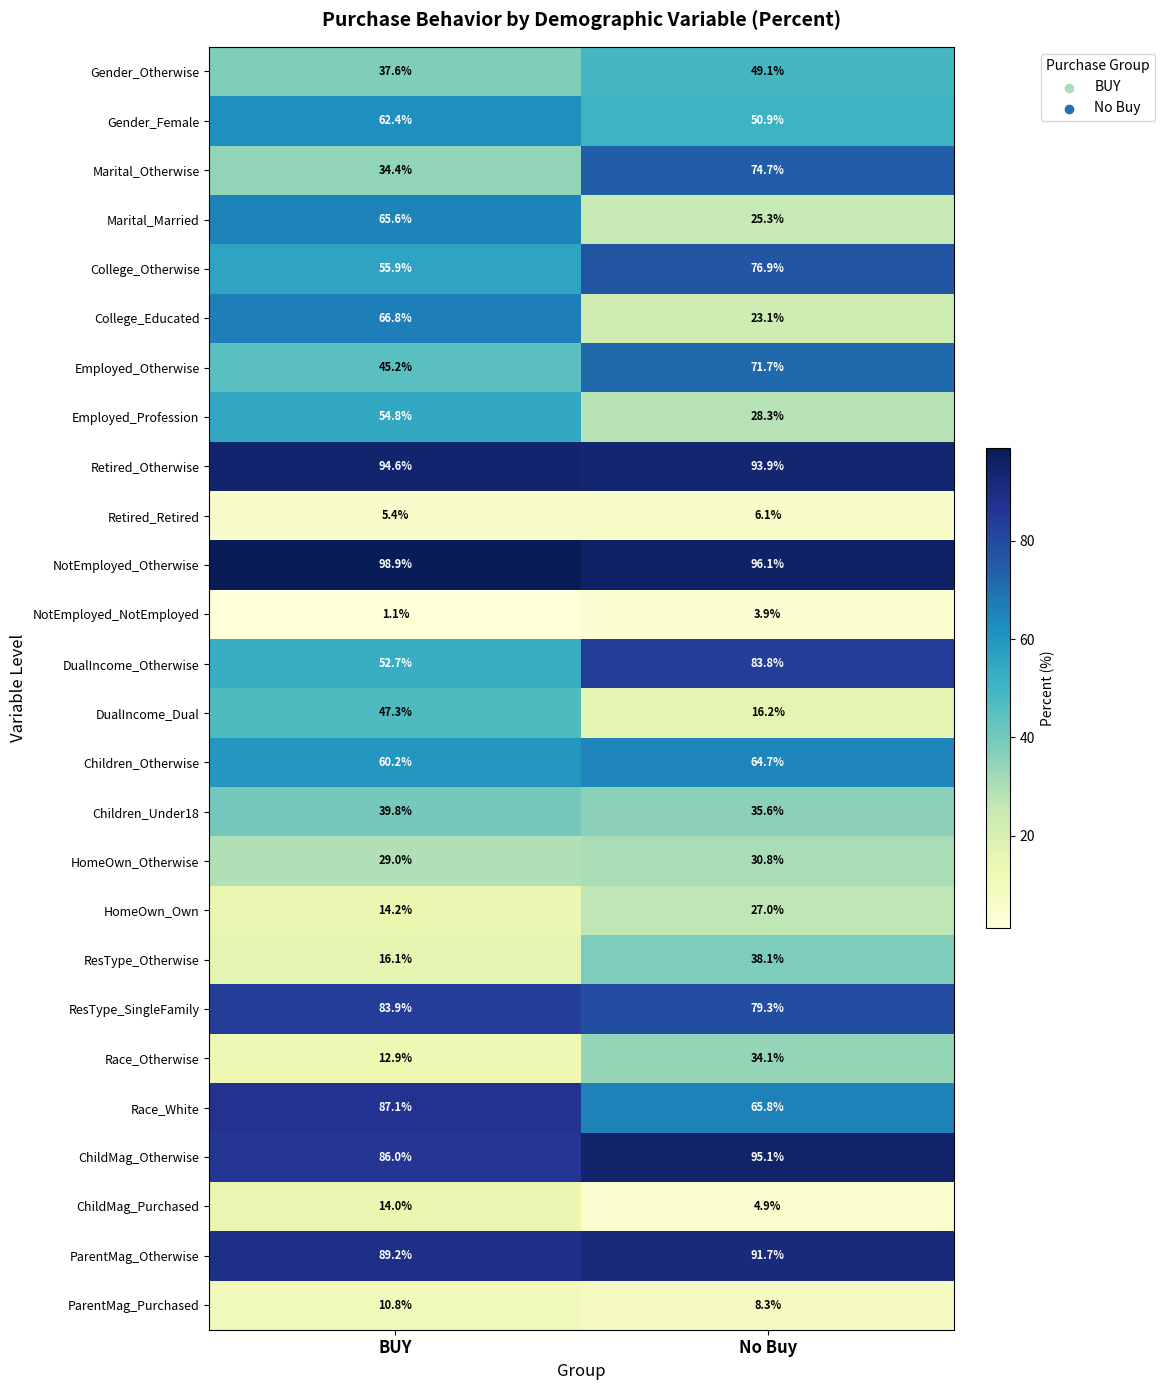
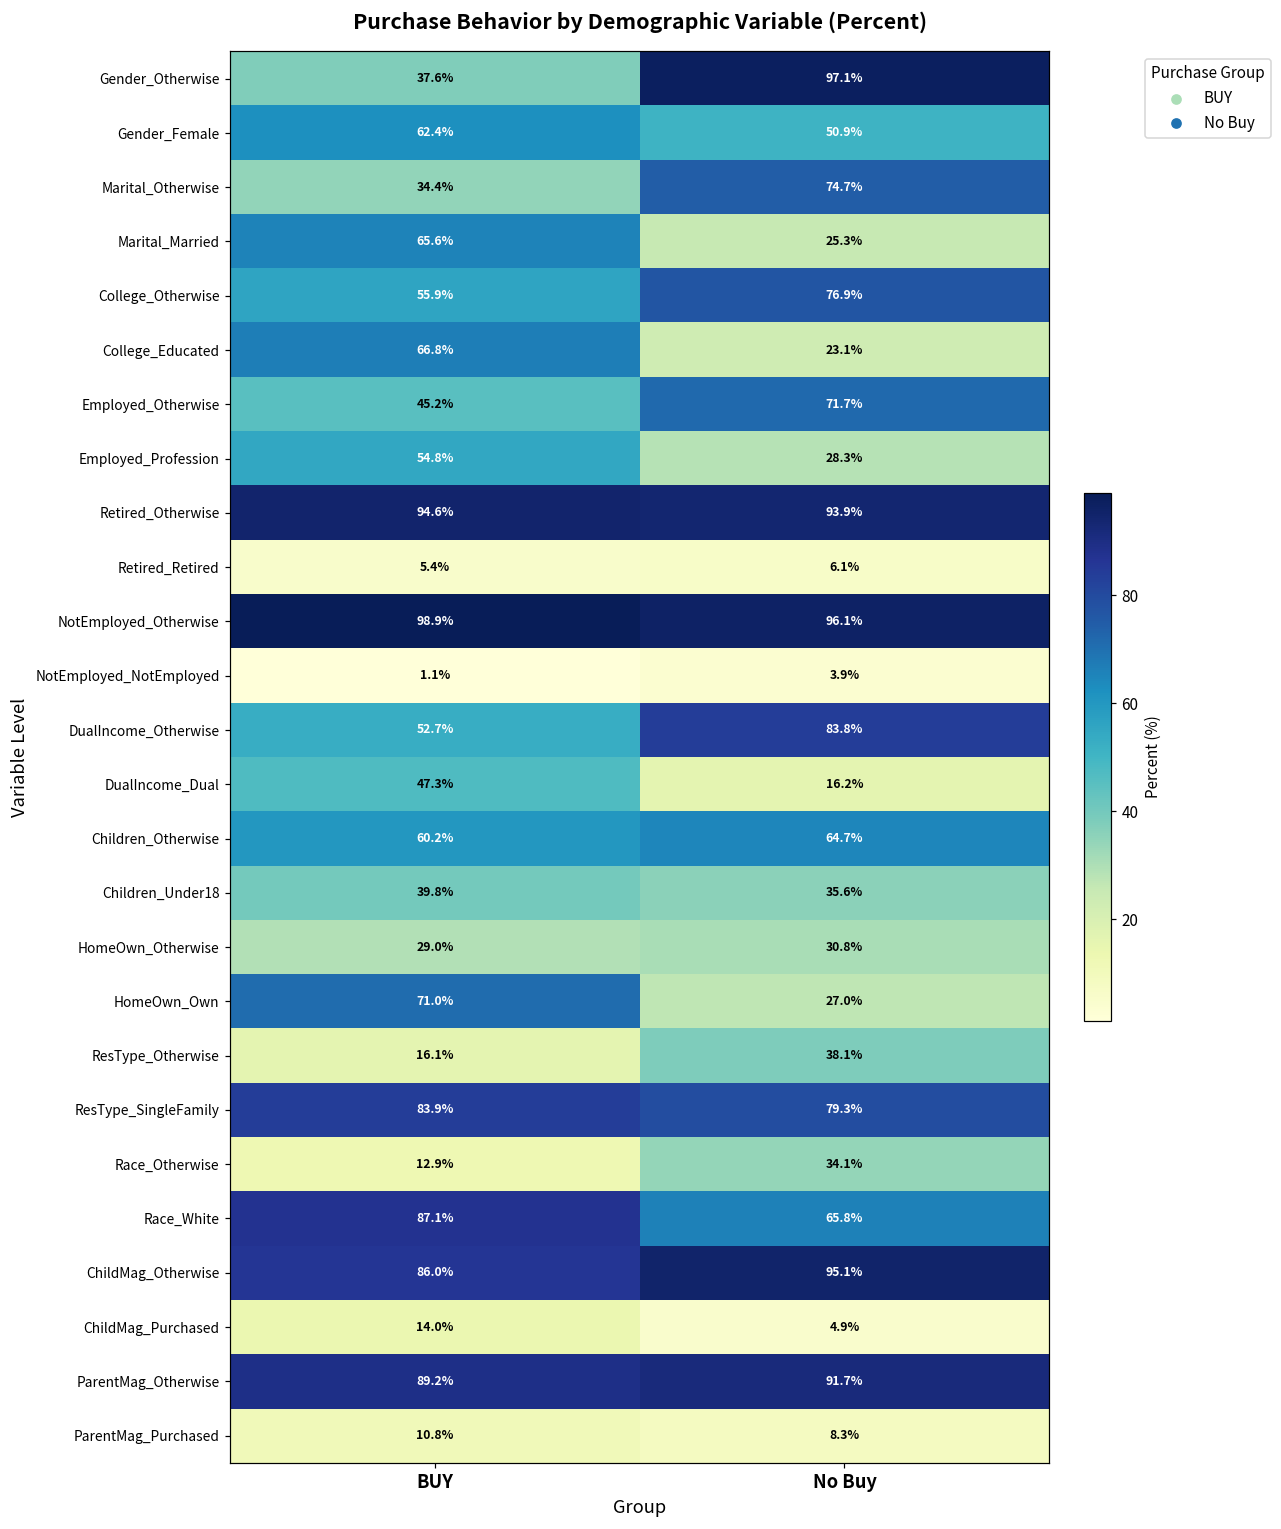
  {
    "Gender_Otherwise": {
      "BUY": "37.6%",
-     "No Buy": "49.1%"
+     "No Buy": "97.1%"
    },
    "Gender_Female": {
      "BUY": "62.4%",
      "No Buy": "50.9%"
    },
    "Marital_Otherwise": {
      "BUY": "34.4%",
      "No Buy": "74.7%"
    },
    "Marital_Married": {
      "BUY": "65.6%",
      "No Buy": "25.3%"
    },
    "College_Otherwise": {
      "BUY": "55.9%",
      "No Buy": "76.9%"
    },
    "College_Educated": {
      "BUY": "66.8%",
      "No Buy": "23.1%"
    },
    "Employed_Otherwise": {
      "BUY": "45.2%",
      "No Buy": "71.7%"
    },
    "Employed_Profession": {
      "BUY": "54.8%",
      "No Buy": "28.3%"
    },
    "Retired_Otherwise": {
      "BUY": "94.6%",
      "No Buy": "93.9%"
    },
    "Retired_Retired": {
      "BUY": "5.4%",
      "No Buy": "6.1%"
    },
    "NotEmployed_Otherwise": {
      "BUY": "98.9%",
      "No Buy": "96.1%"
    },
    "NotEmployed_NotEmployed": {
      "BUY": "1.1%",
      "No Buy": "3.9%"
    },
    "DualIncome_Otherwise": {
      "BUY": "52.7%",
      "No Buy": "83.8%"
    },
    "DualIncome_Dual": {
      "BUY": "47.3%",
      "No Buy": "16.2%"
    },
    "Children_Otherwise": {
      "BUY": "60.2%",
      "No Buy": "64.7%"
    },
    "Children_Under18": {
      "BUY": "39.8%",
      "No Buy": "35.6%"
    },
    "HomeOwn_Otherwise": {
      "BUY": "29.0%",
      "No Buy": "30.8%"
    },
    "HomeOwn_Own": {
-     "BUY": "14.2%",
+     "BUY": "71.0%",
      "No Buy": "27.0%"
    },
    "ResType_Otherwise": {
      "BUY": "16.1%",
      "No Buy": "38.1%"
    },
    "ResType_SingleFamily": {
      "BUY": "83.9%",
      "No Buy": "79.3%"
    },
    "Race_Otherwise": {
      "BUY": "12.9%",
      "No Buy": "34.1%"
    },
    "Race_White": {
      "BUY": "87.1%",
      "No Buy": "65.8%"
    },
    "ChildMag_Otherwise": {
      "BUY": "86.0%",
      "No Buy": "95.1%"
    },
    "ChildMag_Purchased": {
      "BUY": "14.0%",
      "No Buy": "4.9%"
    },
    "ParentMag_Otherwise": {
      "BUY": "89.2%",
      "No Buy": "91.7%"
    },
    "ParentMag_Purchased": {
      "BUY": "10.8%",
      "No Buy": "8.3%"
    }
  }
